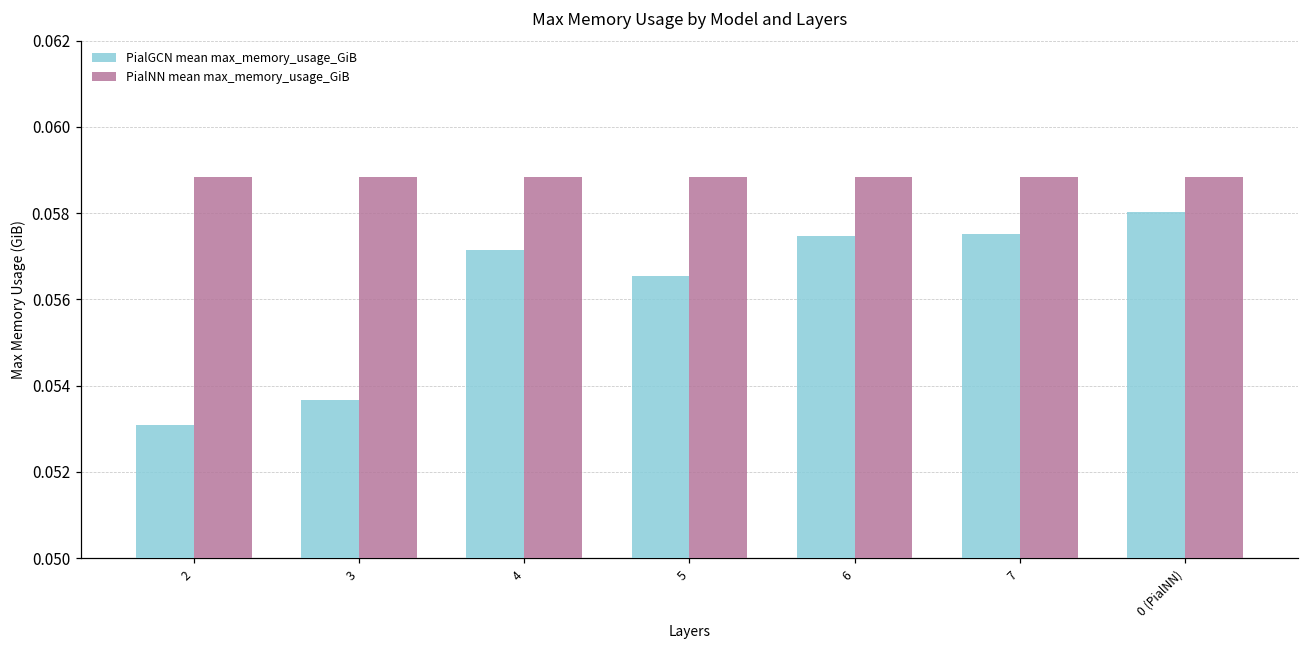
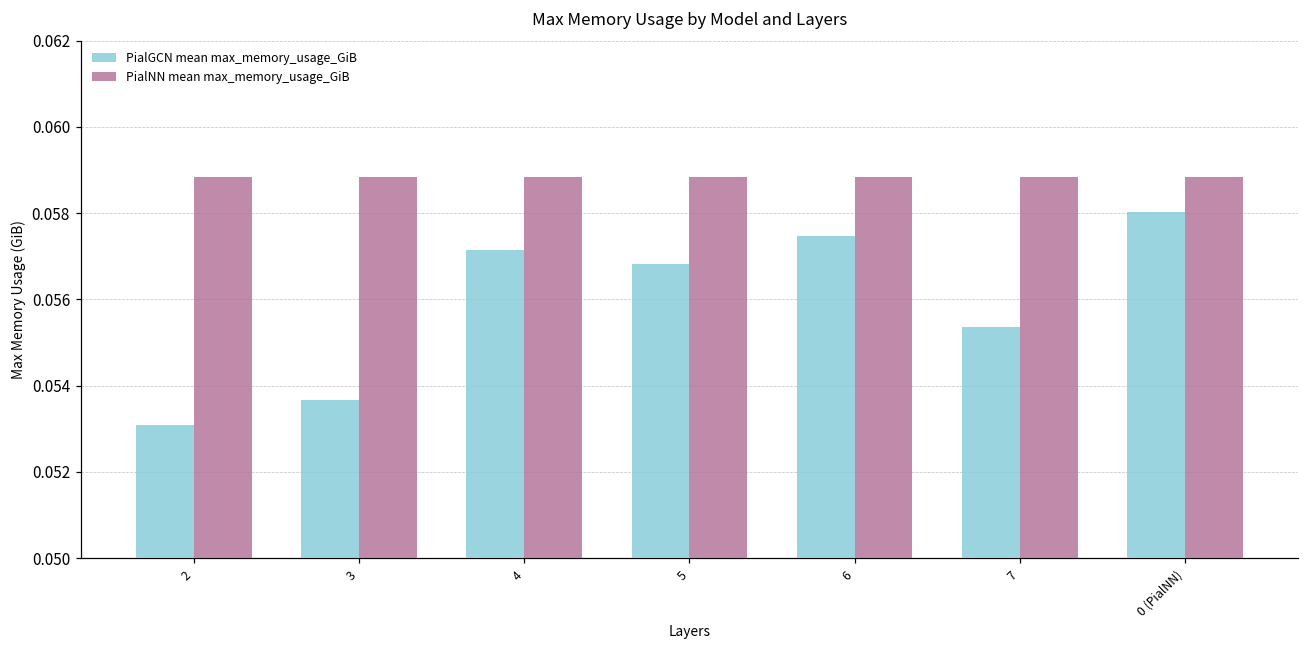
  {
    "PialGCN mean max_memory_usage_GiB": {
      "2": 0.0531,
      "3": 0.0537,
      "4": 0.0572,
-     "5": 0.0565,
+     "5": 0.0568,
      "6": 0.0575,
-     "7": 0.0575,
+     "7": 0.0554,
      "0 (PialNN)": 0.0580
    },
    "PialNN mean max_memory_usage_GiB": {
      "2": 0.0588,
      "3": 0.0588,
      "4": 0.0588,
      "5": 0.0588,
      "6": 0.0588,
      "7": 0.0588,
      "0 (PialNN)": 0.0588
    }
  }
